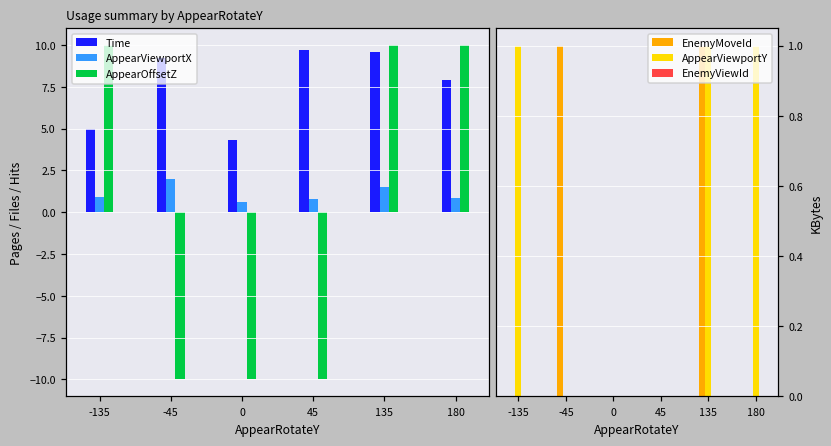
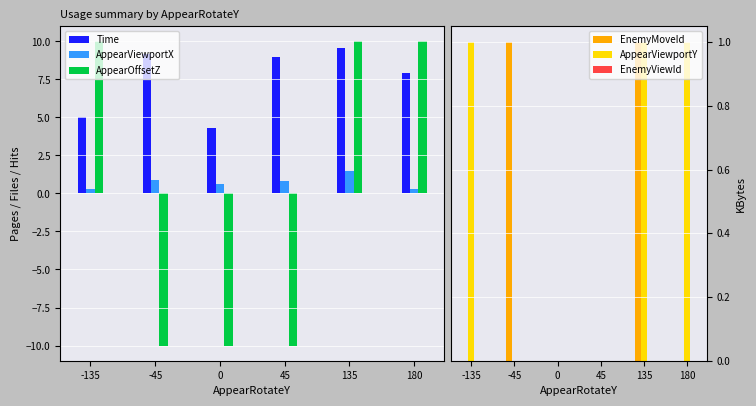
  {
    "Usage summary by AppearRotateY": {
      "Time": {
        "-135": 5.0,
        "0": 4.3,
-       "45": 9.7,
+       "45": 9.0,
        "135": 9.6,
        "180": 7.9
      },
      "AppearViewportX": {
-       "-135": 0.9,
-       "-45": 2.0,
+       "-135": 0.3,
+       "-45": 0.9,
        "0": 0.6,
        "45": 0.8,
        "135": 1.5,
-       "180": 0.9
+       "180": 0.3
      },
      "AppearOffsetZ": {
        "-45": -10.0,
        "0": -10.0,
        "45": -10.0,
        "135": 10.0,
        "180": 10.0
      }
    }
  }
